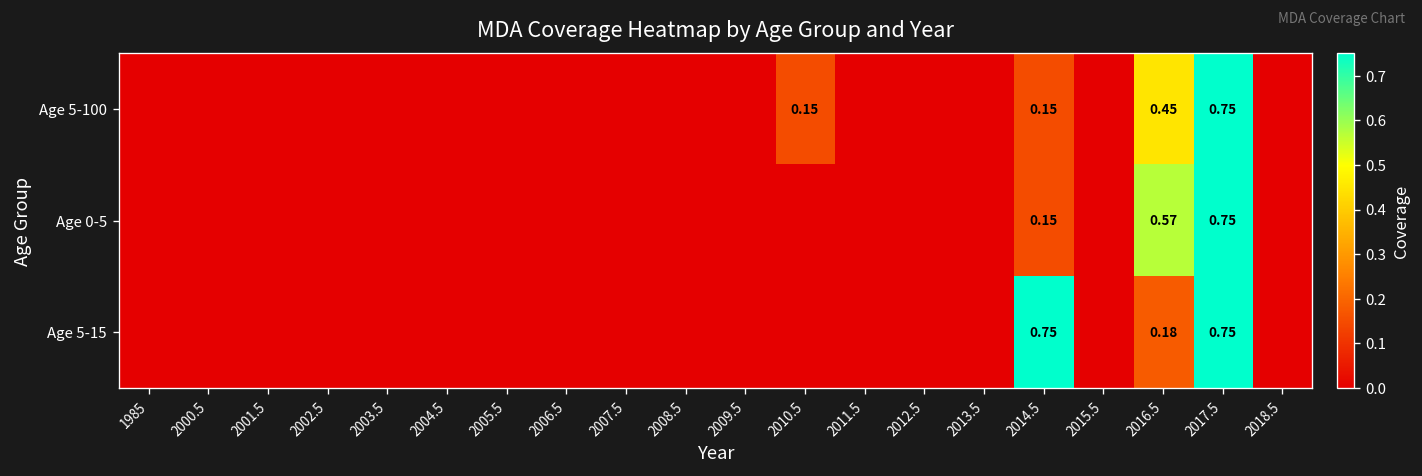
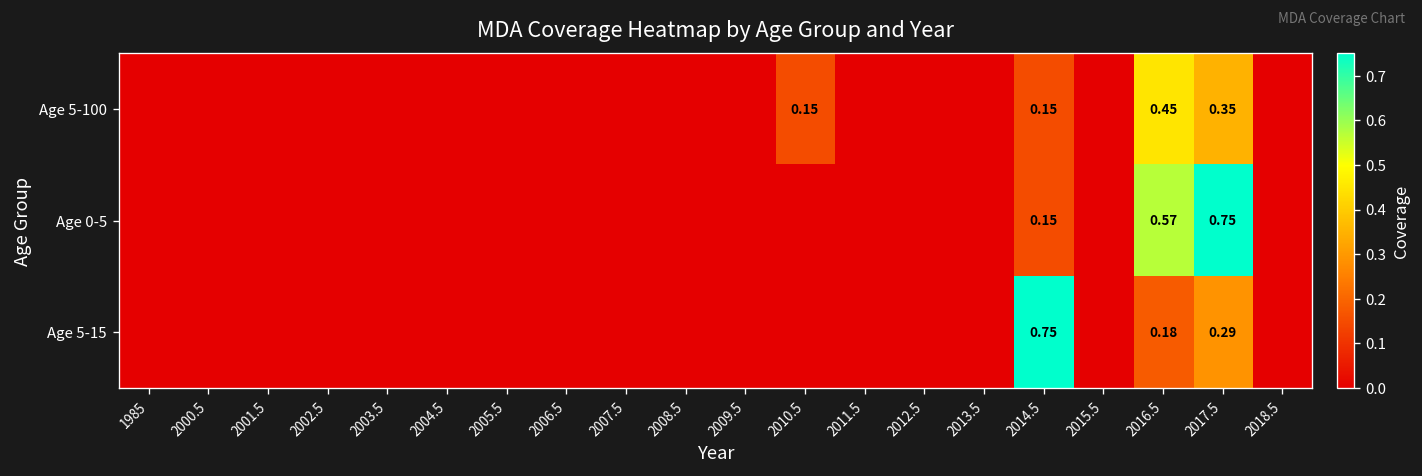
  {
    "Age 5-100": {
      "2010.5": 0.15,
      "2014.5": 0.15,
      "2016.5": 0.45,
-     "2017.5": 0.75
+     "2017.5": 0.35
    },
    "Age 0-5": {
      "2014.5": 0.15,
      "2016.5": 0.57,
      "2017.5": 0.75
    },
    "Age 5-15": {
      "2014.5": 0.75,
      "2016.5": 0.18,
-     "2017.5": 0.75
+     "2017.5": 0.29
    }
  }
